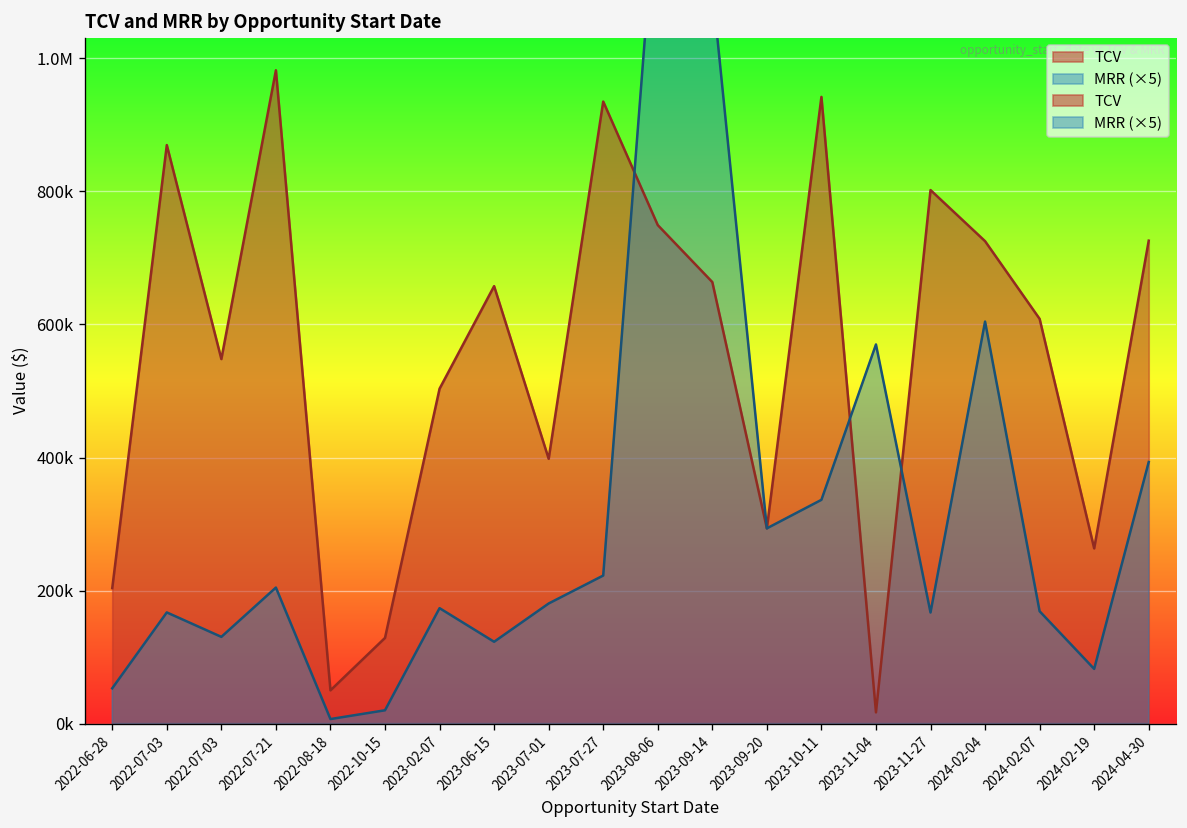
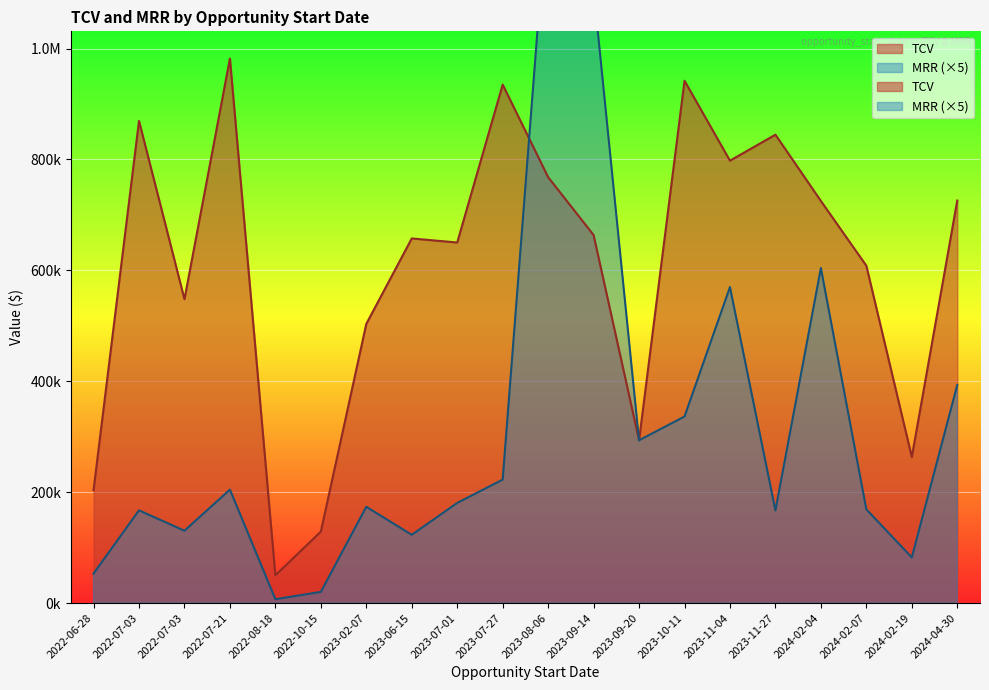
  {
    "TCV": {
      "2022-06-28": 200000,
      "2022-07-21": 980000,
      "2022-08-18": 50000,
      "2022-10-15": 130000,
      "2023-02-07": 500000,
      "2023-06-15": 660000,
-     "2023-07-01": 400000,
+     "2023-07-01": 650000,
      "2023-07-27": 930000,
-     "2023-08-06": 750000,
+     "2023-08-06": 770000,
      "2023-09-14": 660000,
      "2023-10-11": 940000,
-     "2023-11-04": 20000,
-     "2023-11-27": 800000,
+     "2023-11-04": 800000,
+     "2023-11-27": 840000,
      "2024-02-04": 730000,
      "2024-02-07": 610000,
      "2024-02-19": 260000,
      "2024-04-30": 730000
    },
    "MRR (×5)": {
      "2022-06-28": 50000,
      "2022-07-21": 200000,
      "2022-08-18": 10000,
      "2022-10-15": 20000,
      "2023-02-07": 170000,
      "2023-06-15": 120000,
      "2023-07-01": 180000,
      "2023-07-27": 220000,
      "2023-10-11": 340000,
      "2023-11-04": 570000,
      "2023-11-27": 170000,
      "2024-02-04": 600000,
      "2024-02-07": 170000,
      "2024-02-19": 80000,
      "2024-04-30": 390000
    }
  }
